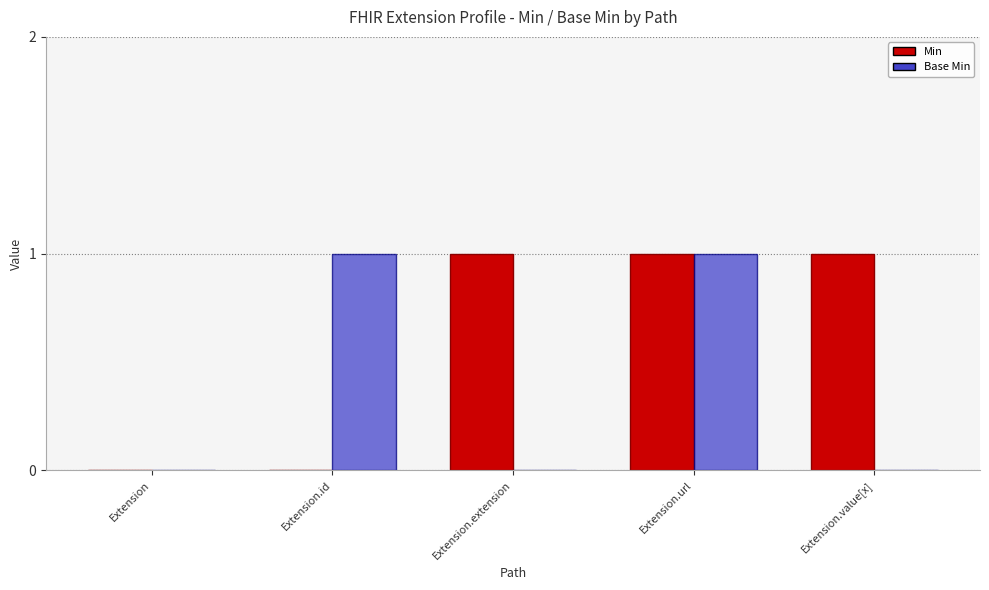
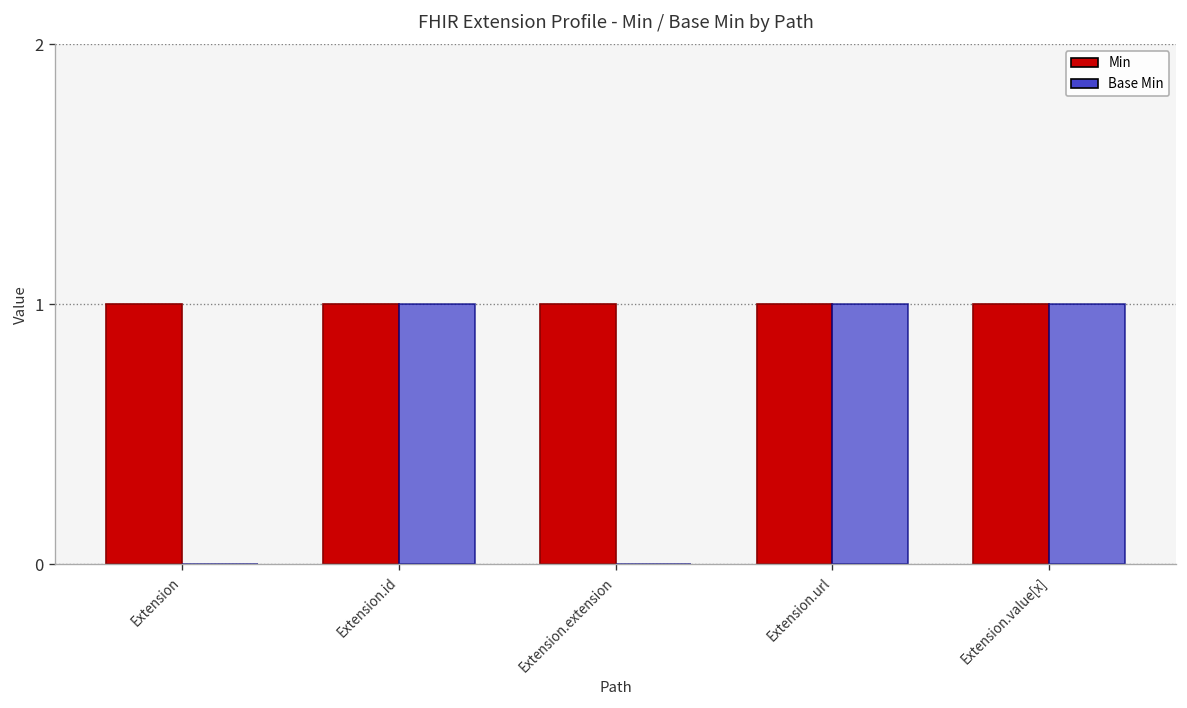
  {
    "Min": {
-     "Extension": 0,
-     "Extension.id": 0,
+     "Extension": 1,
+     "Extension.id": 1,
      "Extension.extension": 1,
      "Extension.url": 1,
      "Extension.value[x]": 1
    },
    "Base Min": {
      "Extension": 0,
      "Extension.id": 1,
      "Extension.extension": 0,
      "Extension.url": 1,
-     "Extension.value[x]": 0
+     "Extension.value[x]": 1
    }
  }
